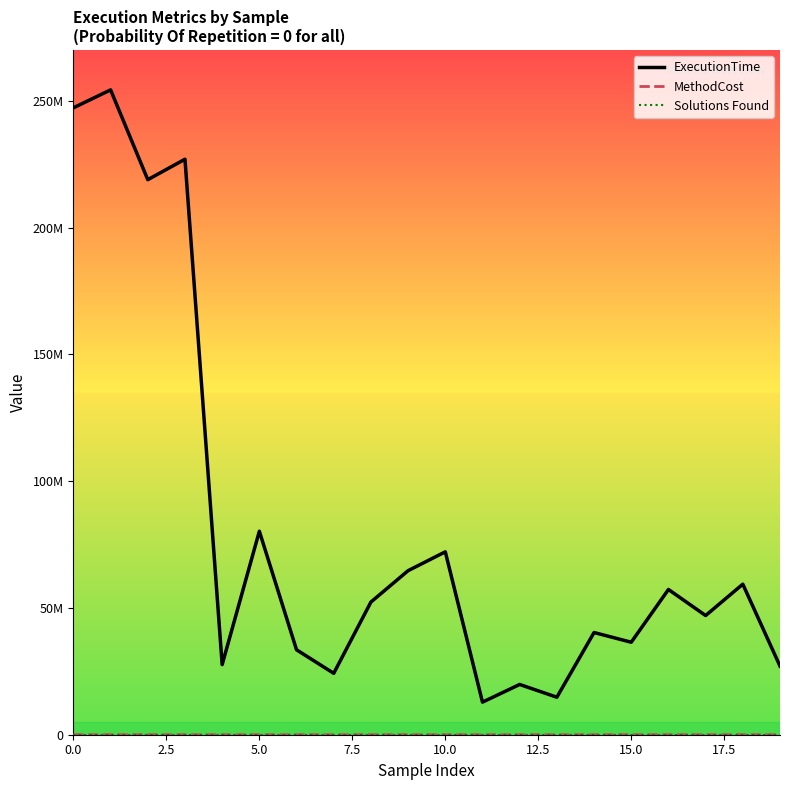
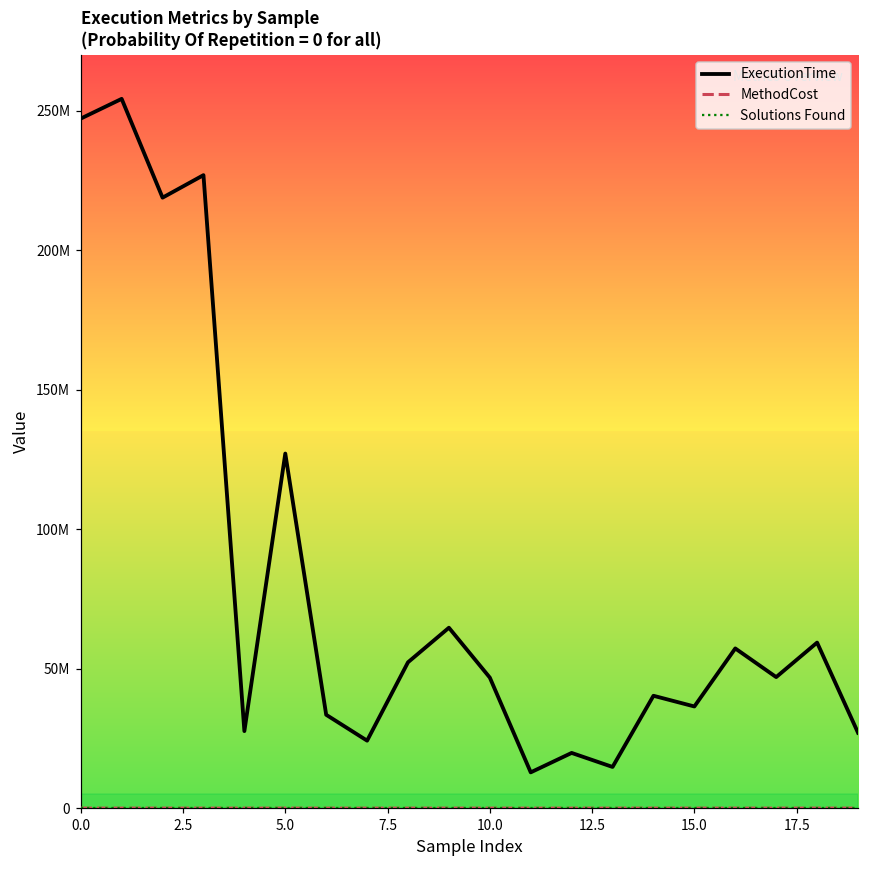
  {
    "ExecutionTime": {
      "0.0": 247000000,
-     "5.0": 80000000,
-     "10.0": 72000000,
+     "5.0": 127000000,
+     "10.0": 47000000,
      "15.0": 36000000
    },
    "Solutions Found": {
      "0.0": 0,
      "5.0": 0,
      "10.0": 0,
      "15.0": 0
    }
  }
